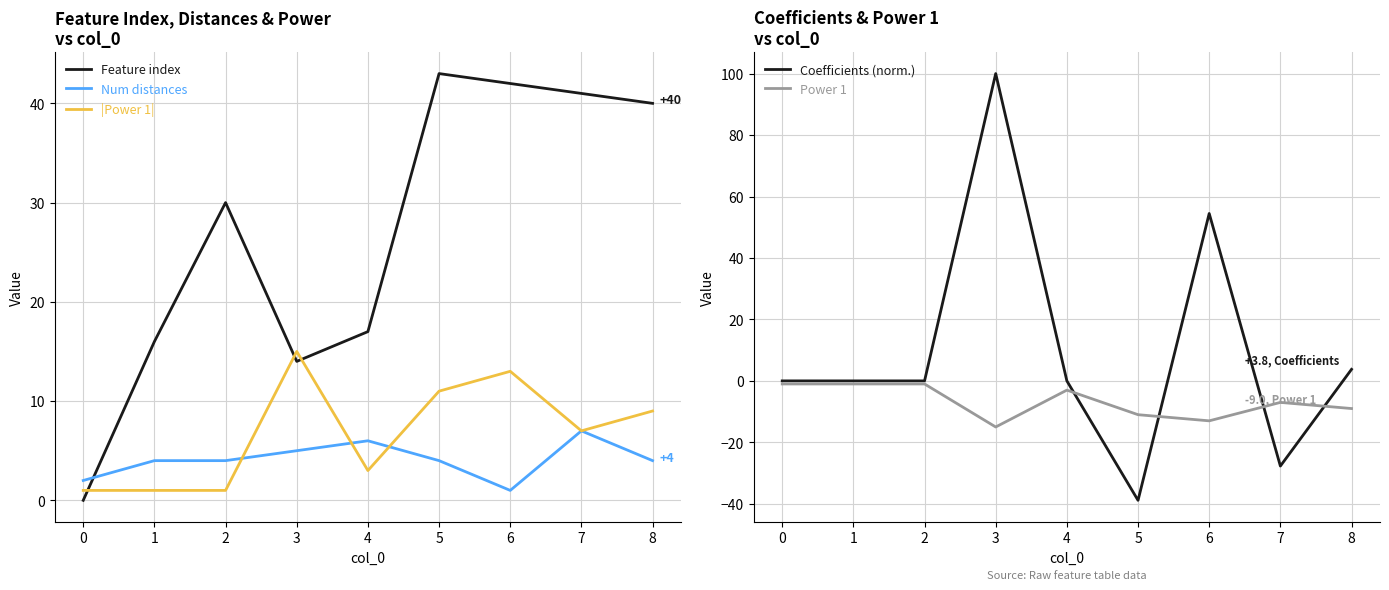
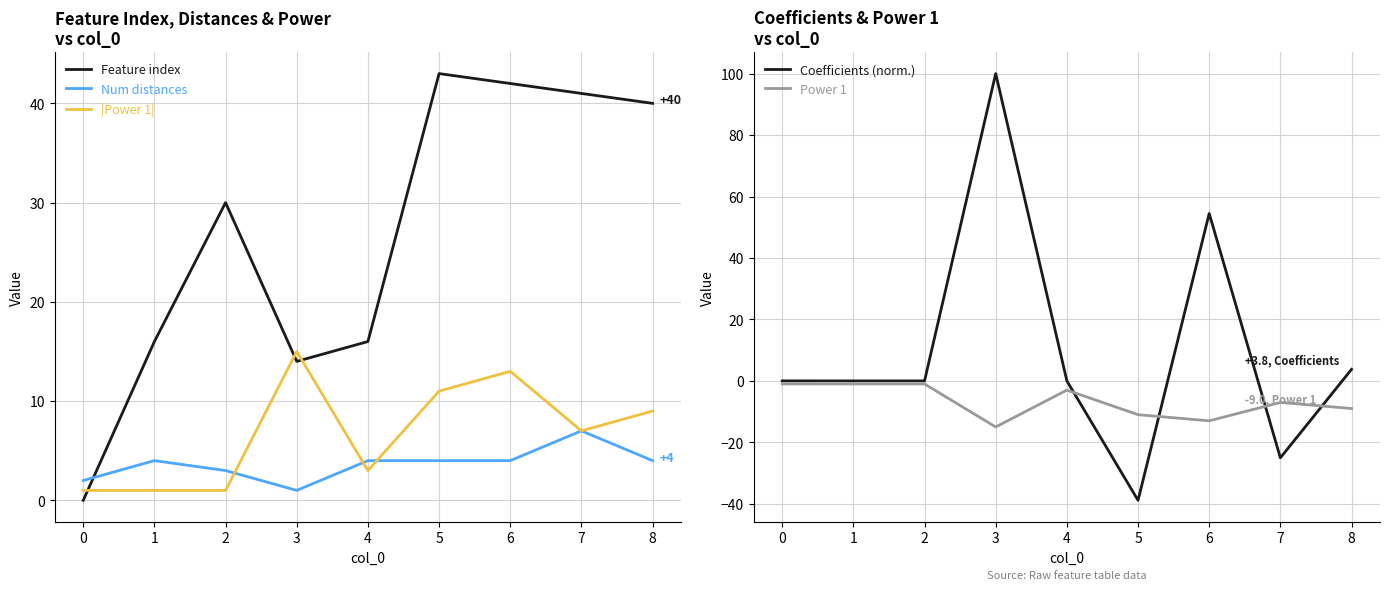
  {
    "Feature Index, Distances & Power vs col_0": {
      "Feature index": {
        "0": 0,
        "1": 16,
        "2": 30,
        "3": 14,
-       "4": 17,
+       "4": 16,
        "5": 43,
        "6": 42,
        "7": 41
      },
      "Num distances": {
        "0": 2,
        "1": 4,
-       "2": 4,
-       "3": 5,
-       "4": 6,
+       "2": 3,
+       "3": 1,
+       "4": 4,
        "5": 4,
-       "6": 1
+       "6": 4
      },
      "|Power 1|": {
        "0": 1,
        "1": 1,
        "2": 1,
        "3": 15,
        "4": 3,
        "5": 11,
        "6": 13,
        "8": 9
      }
    },
    "Coefficients & Power 1 vs col_0": {
      "Coefficients (norm.)": {
        "0": 0,
        "1": 0,
        "2": 0,
        "3": 100,
        "4": 0,
        "5": -39,
        "6": 54,
-       "7": -28
+       "7": -25
      },
      "Power 1": {
        "0": -1,
        "1": -1,
        "2": -1,
        "3": -15,
        "4": -3,
        "5": -11,
        "6": -13,
        "8": -9
      }
    }
  }
